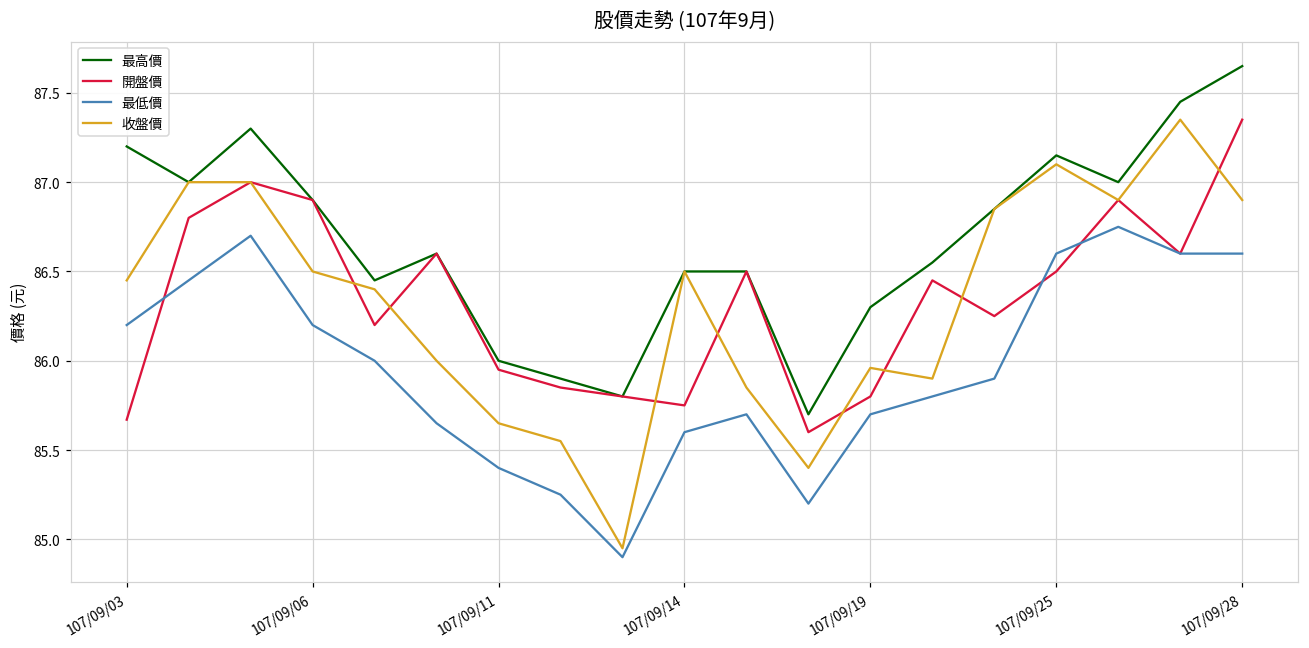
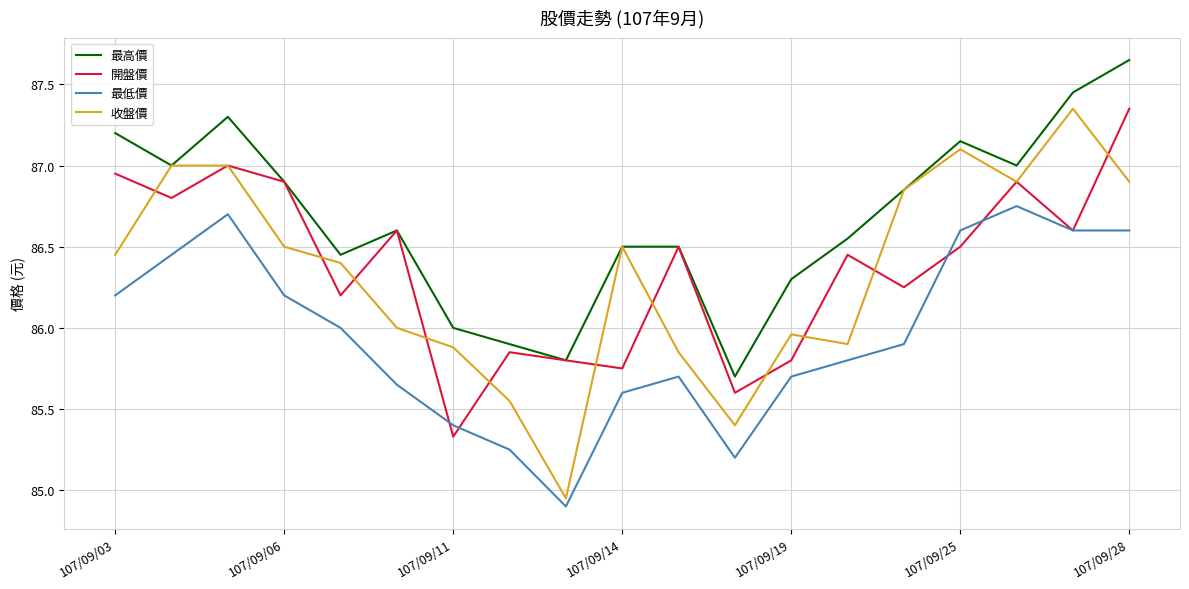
  {
    "最高價": {
      "107/09/03": 87.20,
      "107/09/11": 86.00,
      "107/09/19": 86.30,
      "107/09/25": 87.15,
      "107/09/28": 87.65
    },
    "開盤價": {
-     "107/09/03": 85.67,
-     "107/09/11": 85.95,
+     "107/09/03": 86.95,
+     "107/09/11": 85.33,
      "107/09/14": 85.75,
      "107/09/19": 85.80,
      "107/09/25": 86.50,
      "107/09/28": 87.35
    },
    "最低價": {
      "107/09/03": 86.20,
      "107/09/06": 86.20,
      "107/09/11": 85.40,
      "107/09/14": 85.60,
      "107/09/19": 85.70,
      "107/09/25": 86.60,
      "107/09/28": 86.60
    },
    "收盤價": {
      "107/09/03": 86.45,
      "107/09/06": 86.50,
-     "107/09/11": 85.65,
+     "107/09/11": 85.88,
      "107/09/19": 85.96,
      "107/09/25": 87.10,
      "107/09/28": 86.90
    }
  }
